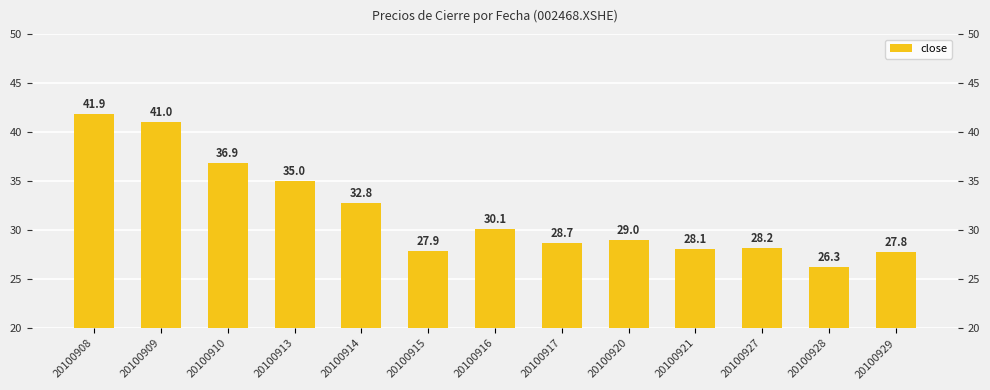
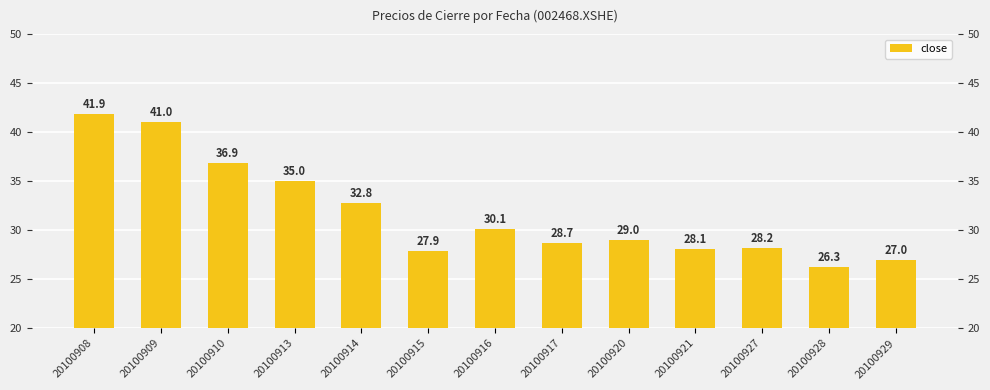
  {
    "20100908": 41.9,
    "20100909": 41.0,
    "20100910": 36.9,
    "20100913": 35.0,
    "20100914": 32.8,
    "20100915": 27.9,
    "20100916": 30.1,
    "20100917": 28.7,
    "20100920": 29.0,
    "20100921": 28.1,
    "20100927": 28.2,
    "20100928": 26.3,
-   "20100929": 27.8
+   "20100929": 27.0
  }
